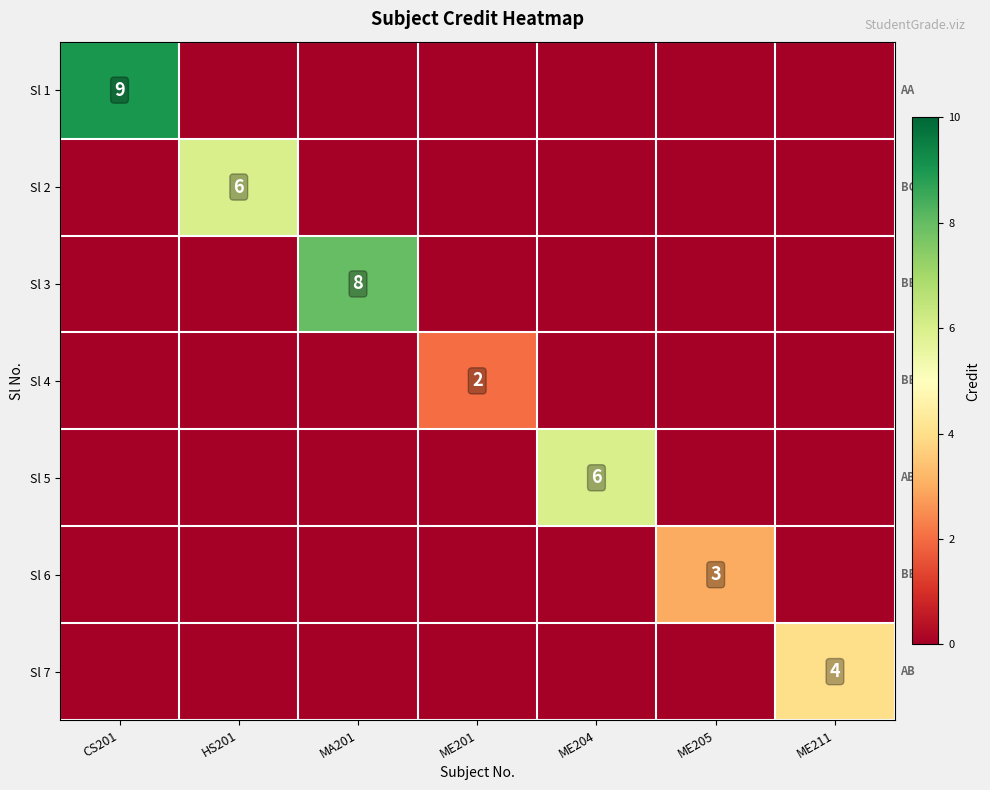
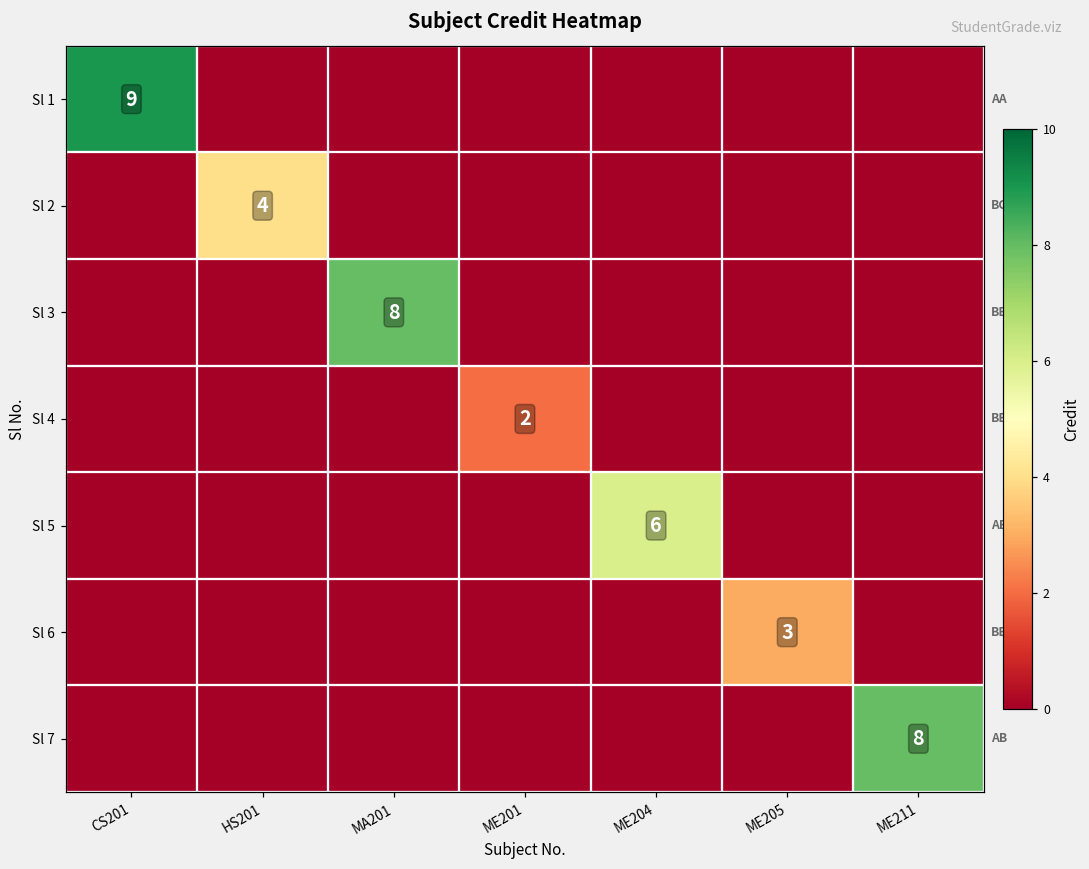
  {
    "Sl 2": {
-     "HS201": 6
+     "HS201": 4
    },
    "Sl 7": {
-     "ME211": 4
+     "ME211": 8
    }
  }
